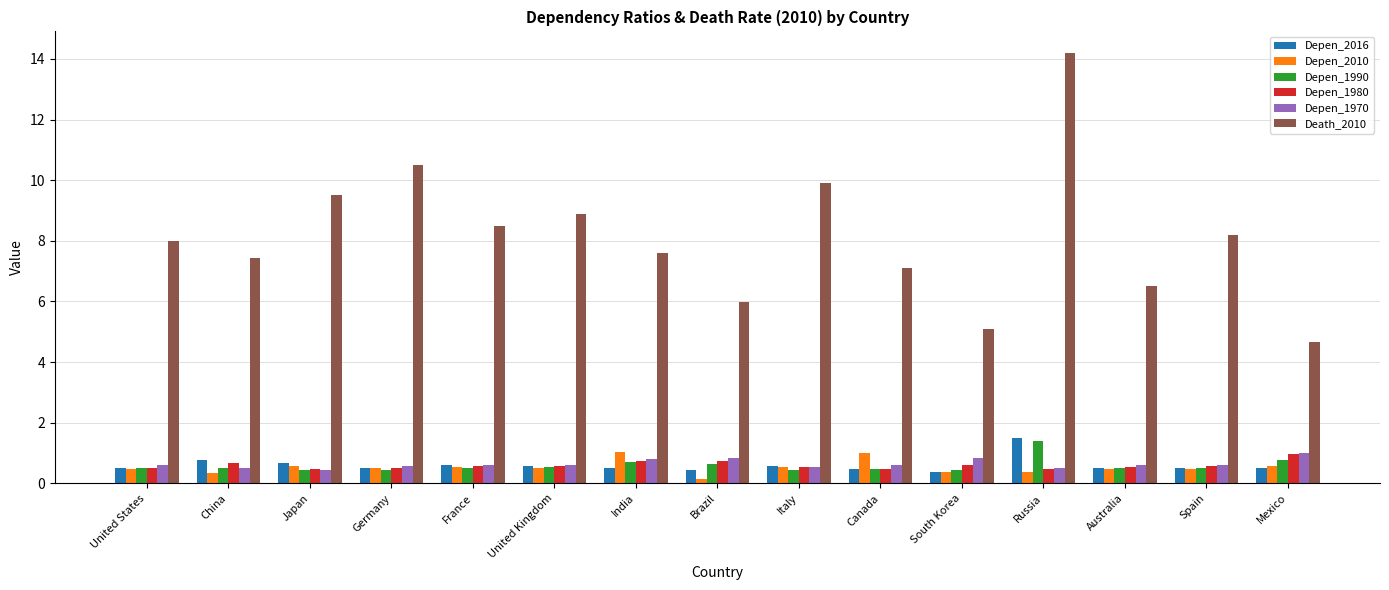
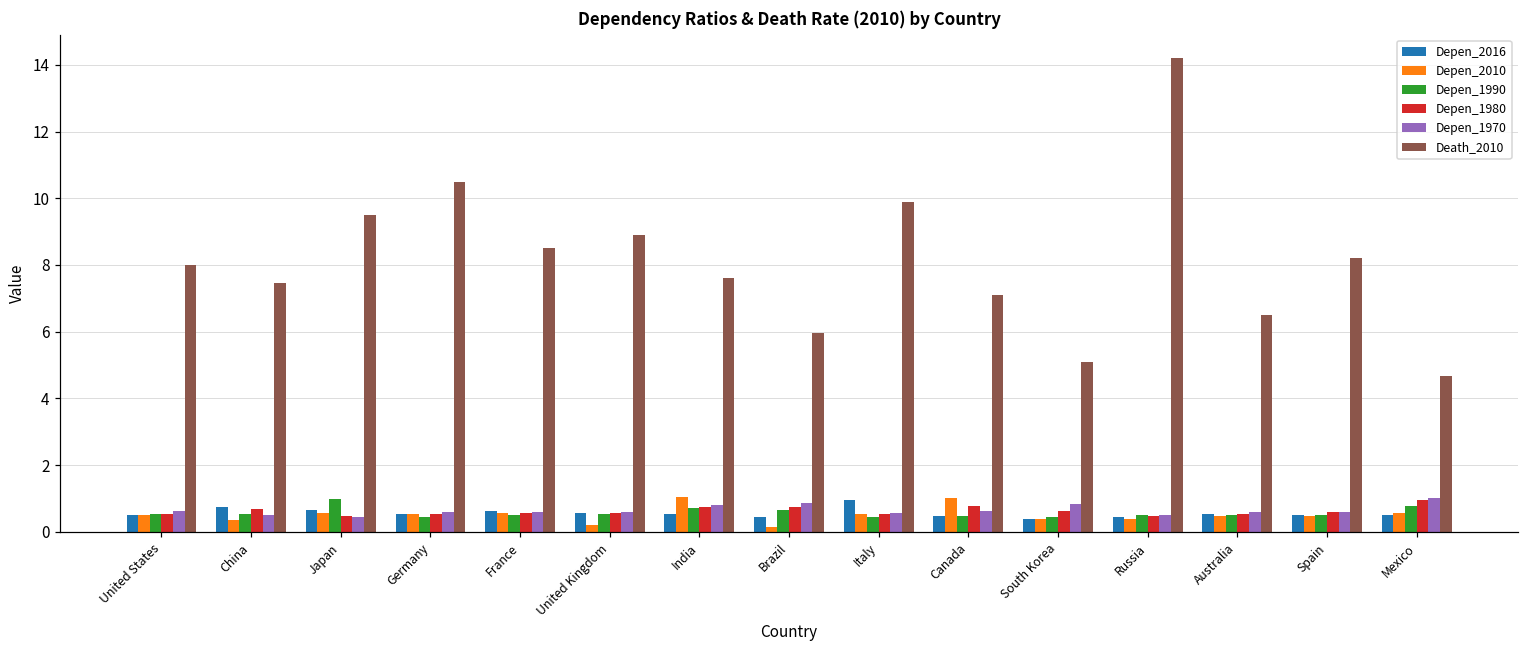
  {
    "Depen_2016": {
      "United States": 0.5,
      "China": 0.8,
      "Japan": 0.7,
      "Germany": 0.5,
      "France": 0.6,
      "United Kingdom": 0.6,
      "India": 0.5,
      "Brazil": 0.4,
-     "Italy": 0.6,
+     "Italy": 1.0,
      "Canada": 0.5,
      "South Korea": 0.4,
-     "Russia": 1.5,
+     "Russia": 0.4,
      "Australia": 0.5,
      "Spain": 0.5,
      "Mexico": 0.5
    },
    "Depen_2010": {
      "United States": 0.5,
      "China": 0.3,
      "Japan": 0.6,
      "Germany": 0.5,
      "France": 0.5,
-     "United Kingdom": 0.5,
+     "United Kingdom": 0.2,
      "India": 1.0,
      "Brazil": 0.1,
      "Italy": 0.5,
      "Canada": 1.0,
      "South Korea": 0.4,
      "Russia": 0.4,
      "Australia": 0.5,
      "Spain": 0.5,
      "Mexico": 0.6
    },
    "Depen_1990": {
      "United States": 0.5,
      "China": 0.5,
-     "Japan": 0.4,
+     "Japan": 1.0,
      "Germany": 0.4,
      "France": 0.5,
      "United Kingdom": 0.5,
      "India": 0.7,
      "Brazil": 0.6,
      "Italy": 0.5,
      "Canada": 0.5,
      "South Korea": 0.4,
-     "Russia": 1.4,
+     "Russia": 0.5,
      "Australia": 0.5,
      "Spain": 0.5,
      "Mexico": 0.8
    },
    "Depen_1980": {
      "United States": 0.5,
      "China": 0.7,
      "Japan": 0.5,
      "Germany": 0.5,
      "France": 0.6,
      "United Kingdom": 0.6,
      "India": 0.8,
      "Brazil": 0.7,
      "Italy": 0.5,
-     "Canada": 0.5,
+     "Canada": 0.8,
      "South Korea": 0.6,
      "Russia": 0.5,
      "Australia": 0.5,
      "Spain": 0.6,
      "Mexico": 1.0
    },
    "Depen_1970": {
      "United States": 0.6,
      "China": 0.5,
      "Japan": 0.5,
      "Germany": 0.6,
      "France": 0.6,
      "United Kingdom": 0.6,
      "India": 0.8,
      "Brazil": 0.8,
      "Italy": 0.6,
      "Canada": 0.6,
      "South Korea": 0.8,
      "Russia": 0.5,
      "Australia": 0.6,
      "Spain": 0.6,
      "Mexico": 1.0
    },
    "Death_2010": {
      "United States": 8.0,
      "China": 7.5,
      "Japan": 9.5,
      "Germany": 10.5,
      "France": 8.5,
      "United Kingdom": 8.9,
      "India": 7.6,
      "Brazil": 6.0,
      "Italy": 9.9,
      "Canada": 7.1,
      "South Korea": 5.1,
      "Russia": 14.2,
      "Australia": 6.5,
      "Spain": 8.2,
      "Mexico": 4.7
    }
  }
